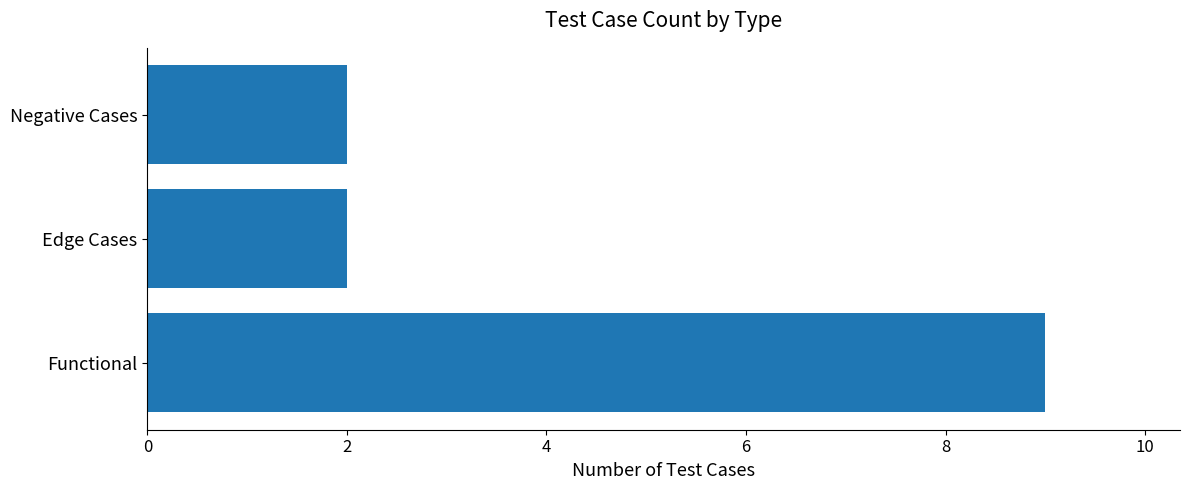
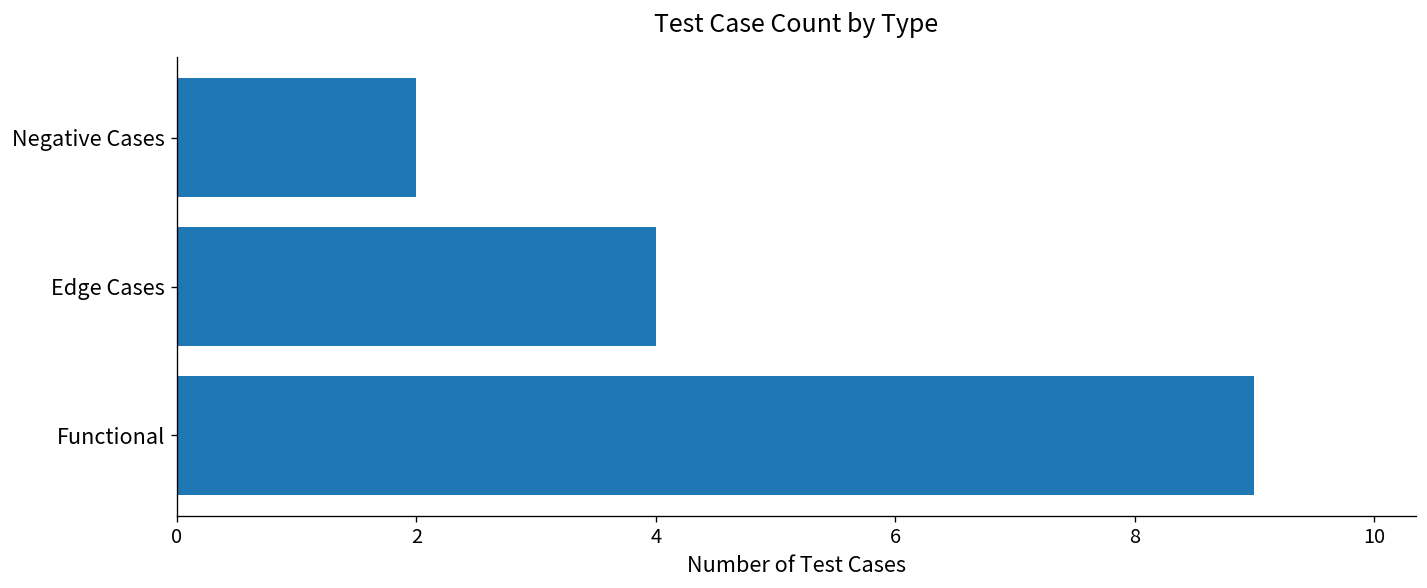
  {
    "Negative Cases": 2,
-   "Edge Cases": 2,
+   "Edge Cases": 4,
    "Functional": 9
  }
